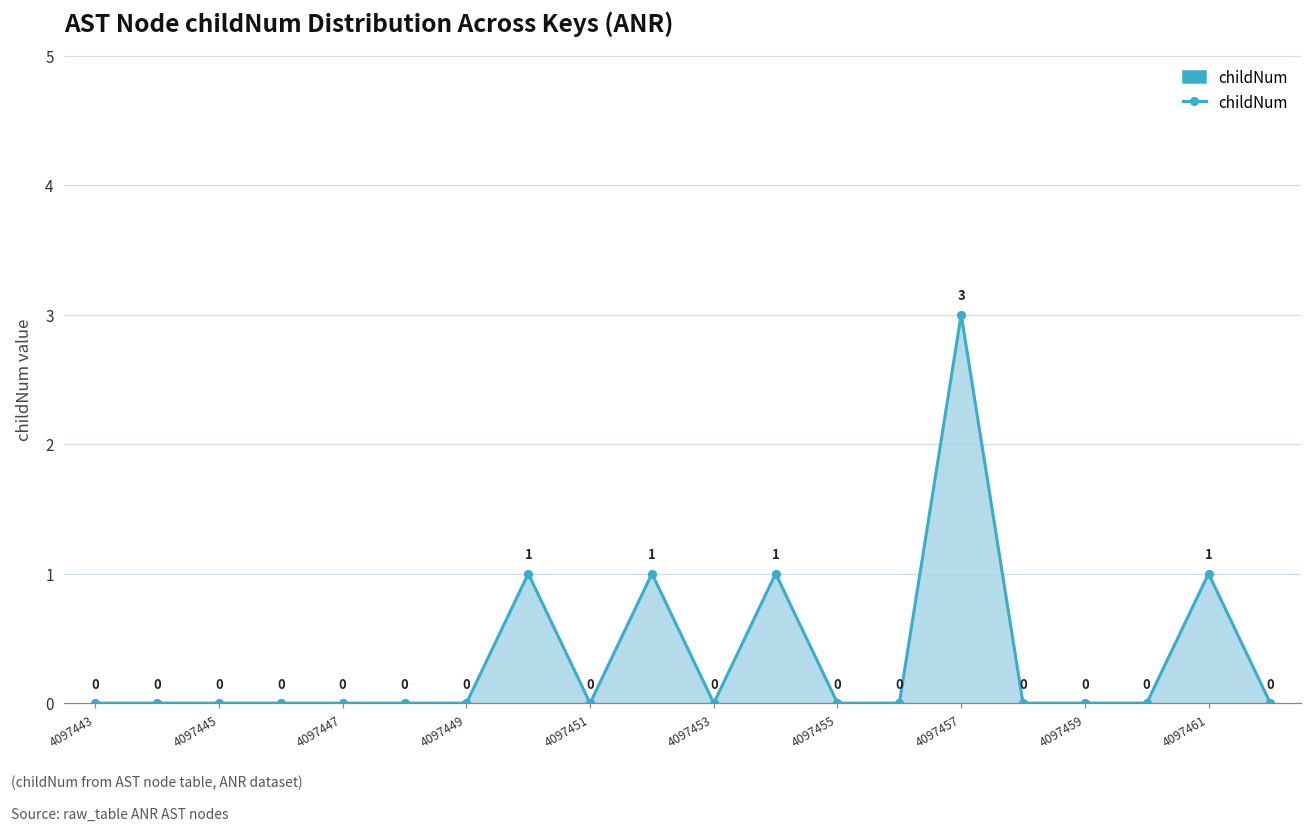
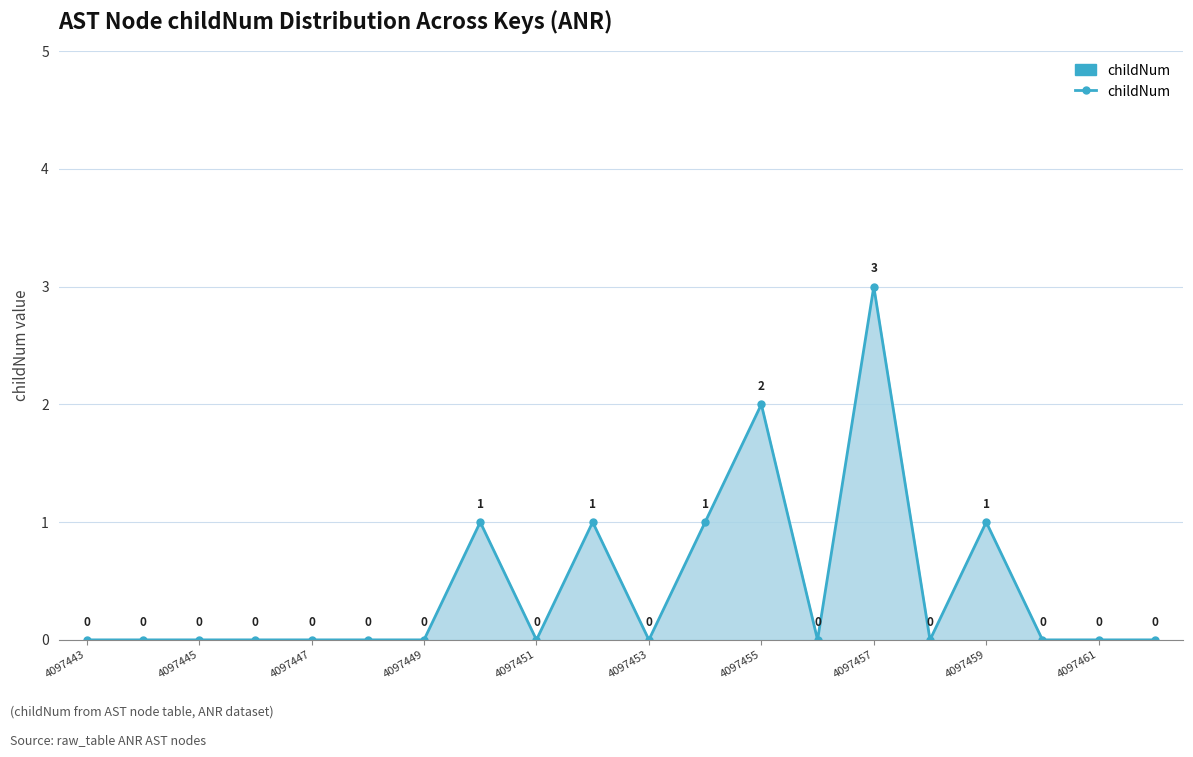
  {
    "4097443": 0,
    "4097445": 0,
    "4097447": 0,
    "4097449": 0,
    "4097451": 0,
    "4097453": 0,
-   "4097455": 0,
+   "4097455": 2,
    "4097457": 3,
-   "4097459": 0,
-   "4097461": 1
+   "4097459": 1,
+   "4097461": 0
  }
